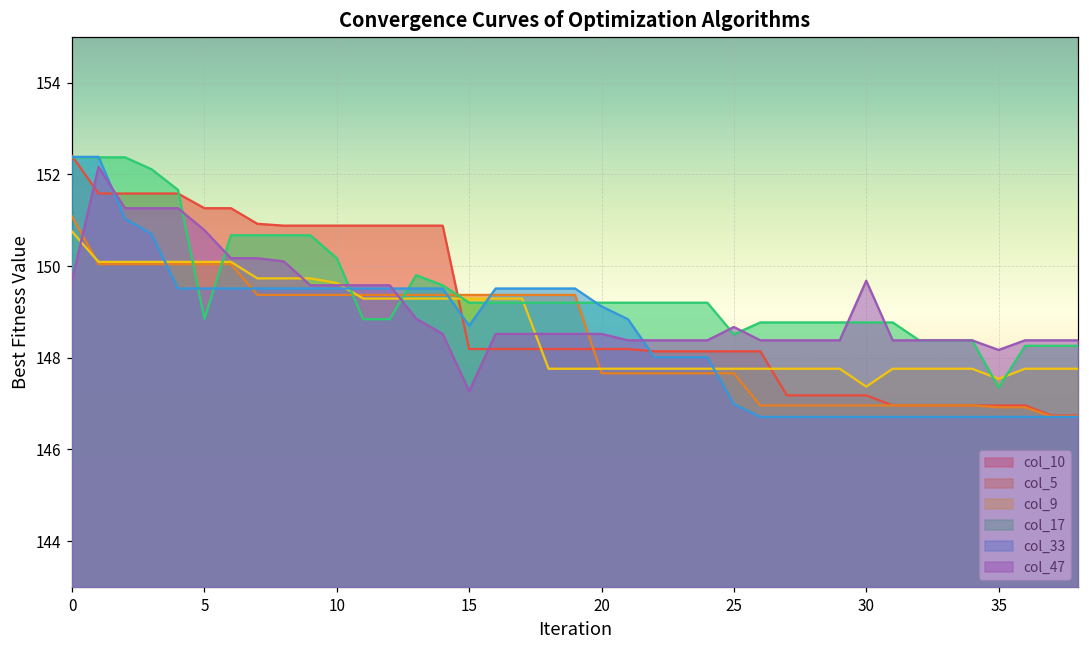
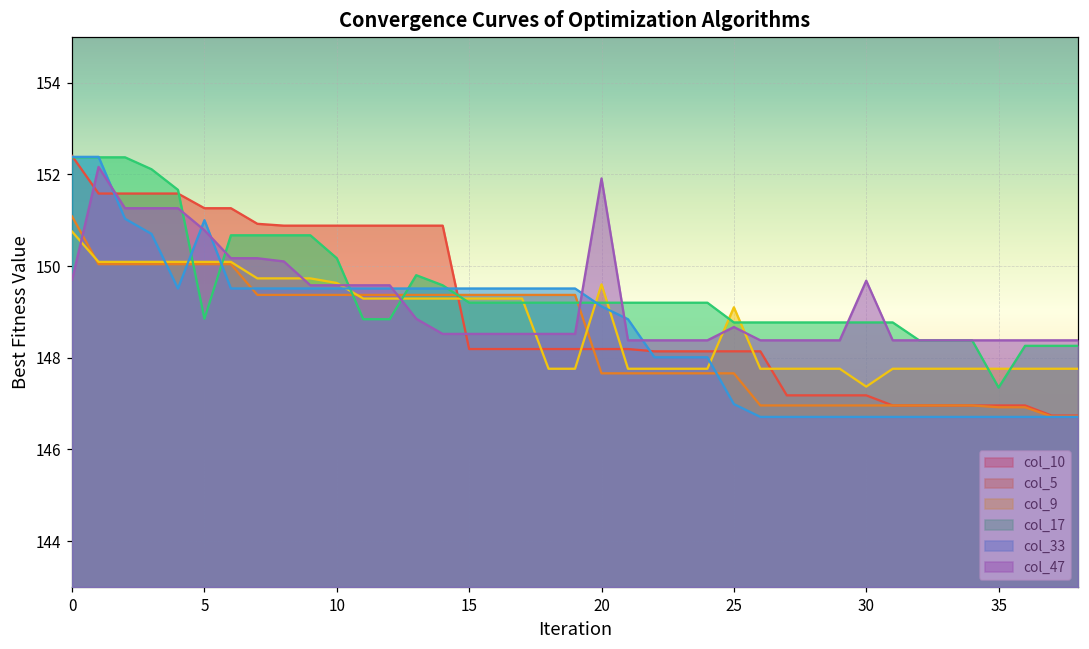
  {
    "col_9": {
      "0": 150.8,
      "15": 149.3,
-     "20": 147.8,
-     "25": 147.8,
+     "20": 149.6,
+     "25": 149.1,
      "30": 147.4,
-     "35": 147.5
+     "35": 147.8
    },
    "col_17": {
      "5": 148.9,
      "10": 150.2,
      "15": 149.2,
      "20": 149.2,
-     "25": 148.5,
+     "25": 148.8,
      "30": 148.8,
      "35": 147.4
    },
    "col_33": {
-     "5": 149.5,
+     "5": 151.0,
      "10": 149.5,
-     "15": 148.7,
+     "15": 149.5,
      "20": 149.1,
      "25": 147.0,
      "30": 146.7,
      "35": 146.7
    },
    "col_47": {
      "0": 149.7,
      "5": 150.8,
-     "15": 147.3,
-     "20": 148.5,
+     "15": 148.5,
+     "20": 151.9,
      "25": 148.7,
      "30": 149.7,
-     "35": 148.2
+     "35": 148.4
    }
  }
